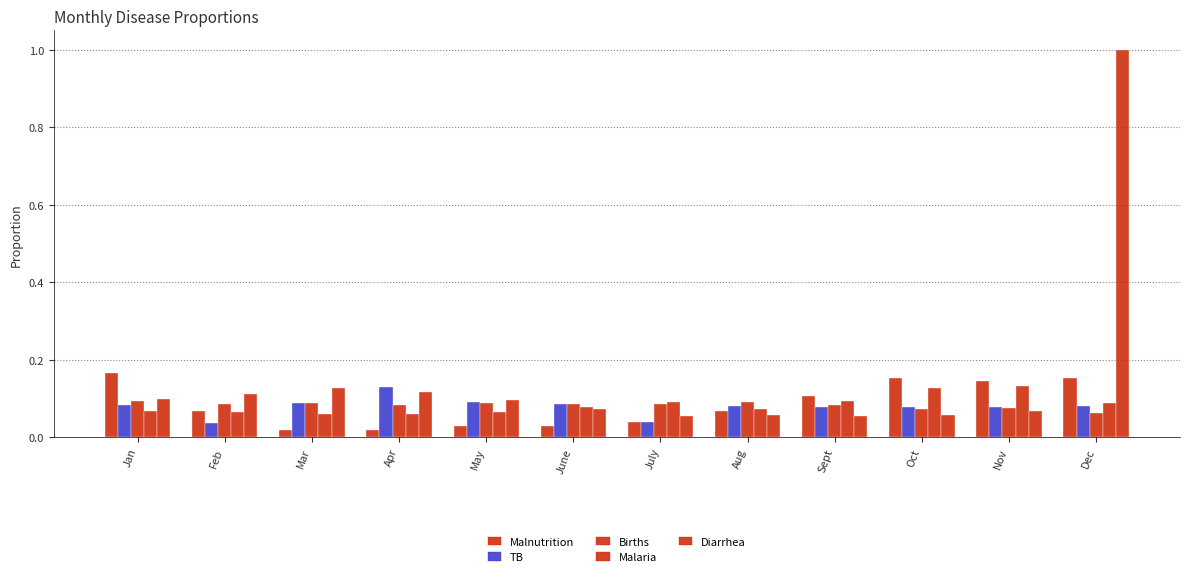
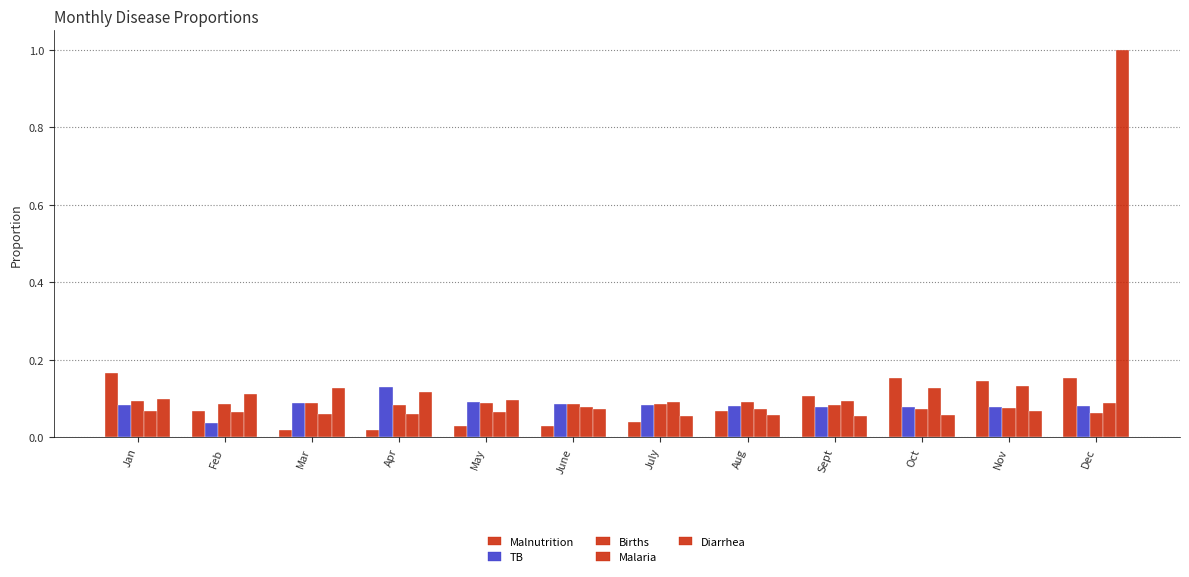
  {
    "TB": {
      "Jan": 0.08,
      "Feb": 0.04,
      "Mar": 0.09,
      "Apr": 0.13,
      "May": 0.09,
      "June": 0.09,
-     "July": 0.04,
+     "July": 0.08,
      "Aug": 0.08,
      "Sept": 0.08,
      "Oct": 0.08,
      "Nov": 0.08,
      "Dec": 0.08
    }
  }
